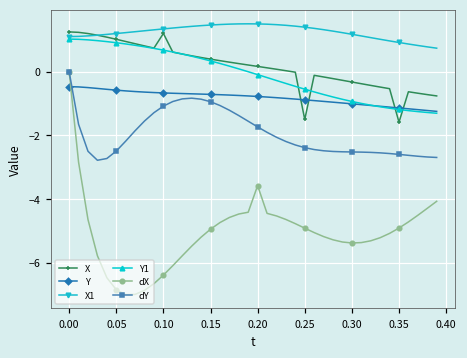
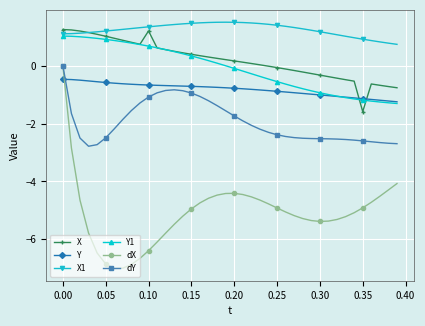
  {
    "X": {
      "0.00": 1.2,
      "0.05": 1.0,
      "0.10": 1.2,
      "0.20": 0.2,
-     "0.25": -1.5,
+     "0.25": -0.1,
      "0.30": -0.3,
      "0.35": -1.6
    },
    "dX": {
      "0.10": -6.4,
      "0.15": -4.9,
-     "0.20": -3.6,
+     "0.20": -4.4,
      "0.25": -4.9,
      "0.30": -5.4,
      "0.35": -4.9
    }
  }
